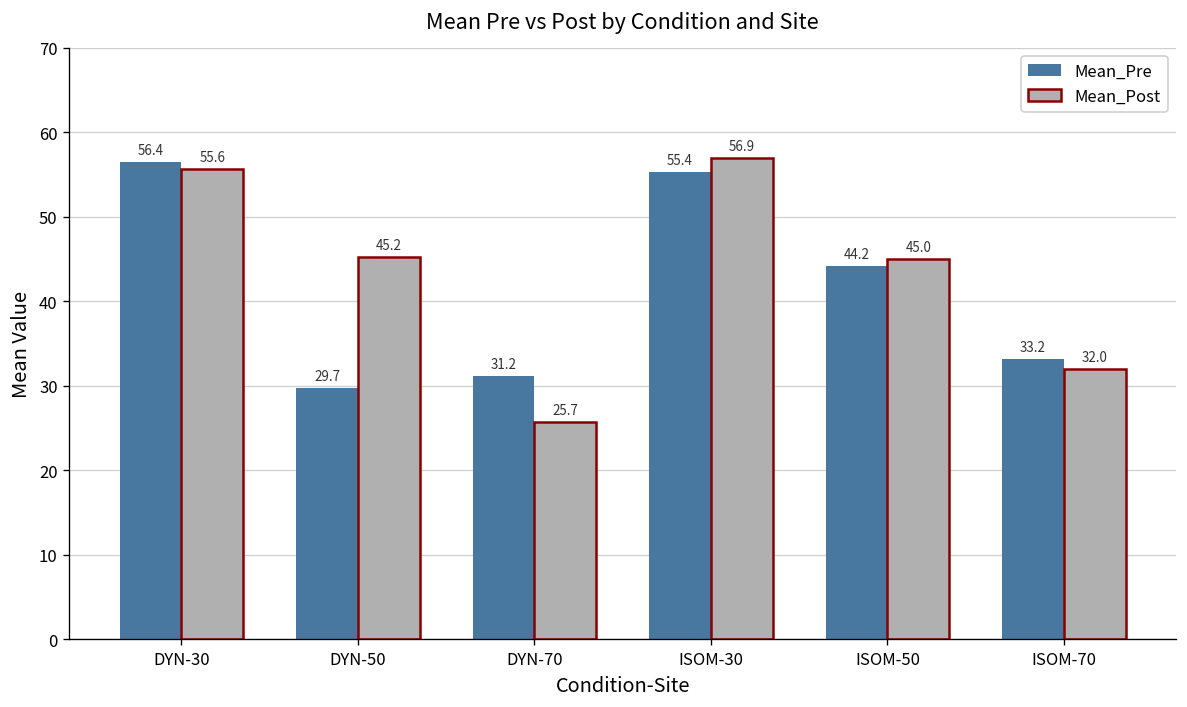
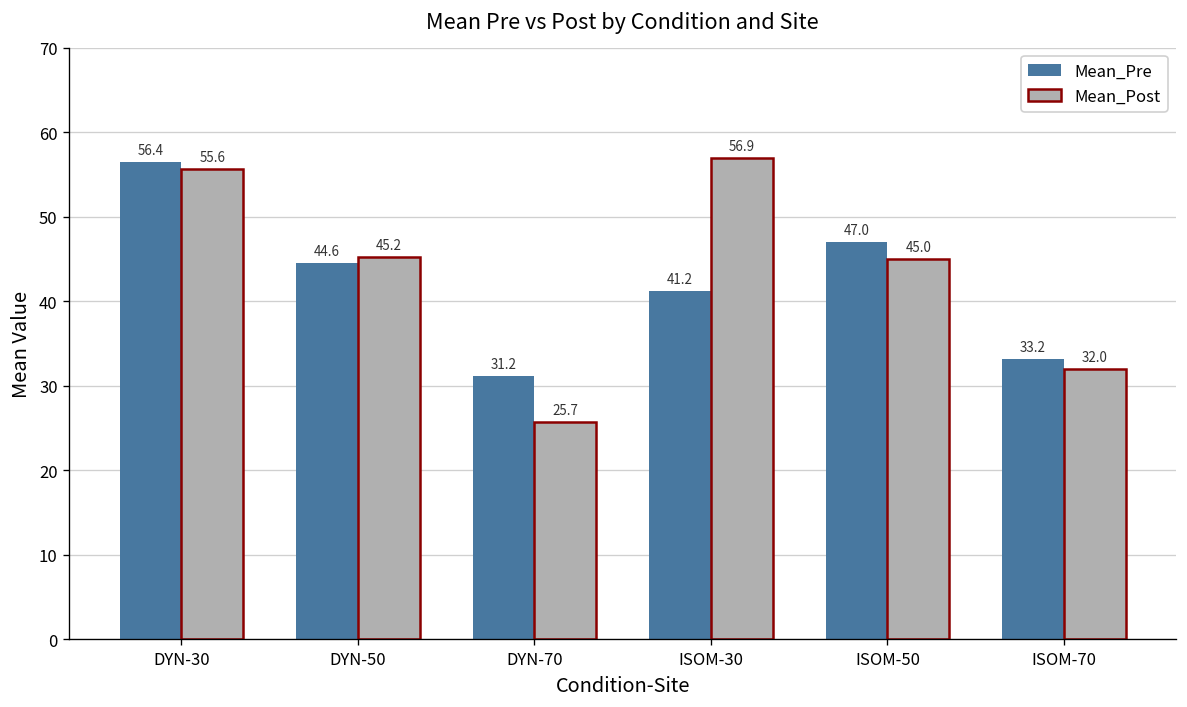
  {
    "Mean_Pre": {
      "DYN-30": 56.4,
-     "DYN-50": 29.7,
+     "DYN-50": 44.6,
      "DYN-70": 31.2,
-     "ISOM-30": 55.4,
-     "ISOM-50": 44.2,
+     "ISOM-30": 41.2,
+     "ISOM-50": 47.0,
      "ISOM-70": 33.2
    },
    "Mean_Post": {
      "DYN-30": 55.6,
      "DYN-50": 45.2,
      "DYN-70": 25.7,
      "ISOM-30": 56.9,
      "ISOM-50": 45.0,
      "ISOM-70": 32.0
    }
  }
